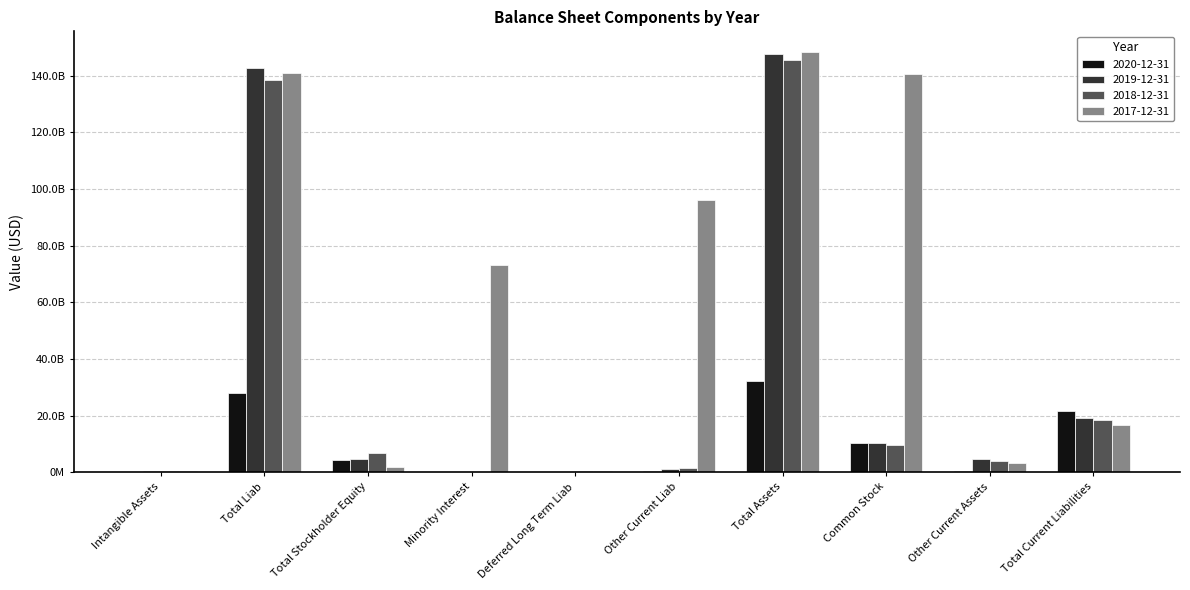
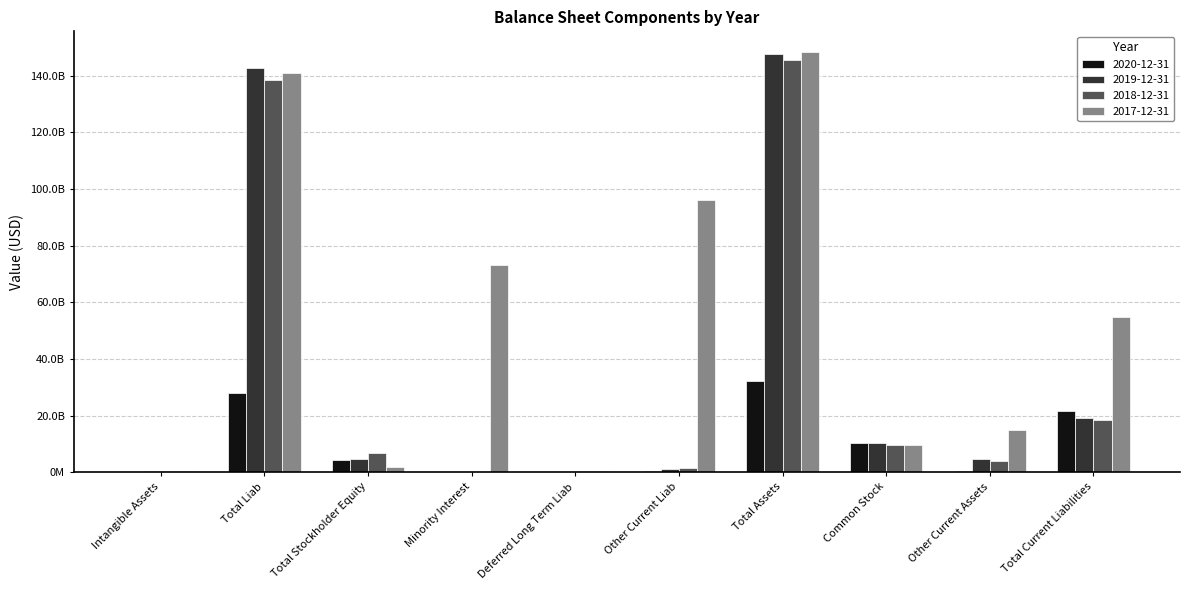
  {
    "2017-12-31": {
      "Total Liab": 141000000000,
      "Total Stockholder Equity": 2000000000,
      "Minority Interest": 73000000000,
      "Other Current Liab": 96000000000,
      "Total Assets": 148000000000,
-     "Common Stock": 141000000000,
-     "Other Current Assets": 3000000000,
-     "Total Current Liabilities": 17000000000
+     "Common Stock": 10000000000,
+     "Other Current Assets": 15000000000,
+     "Total Current Liabilities": 55000000000
    }
  }
